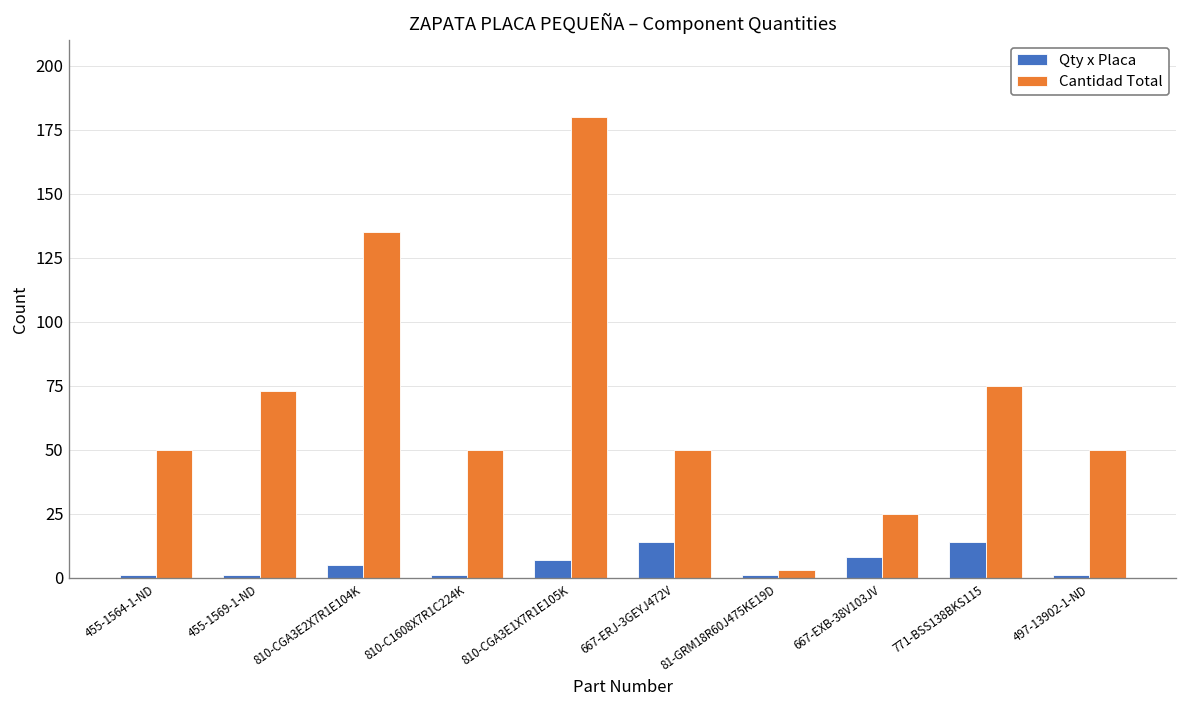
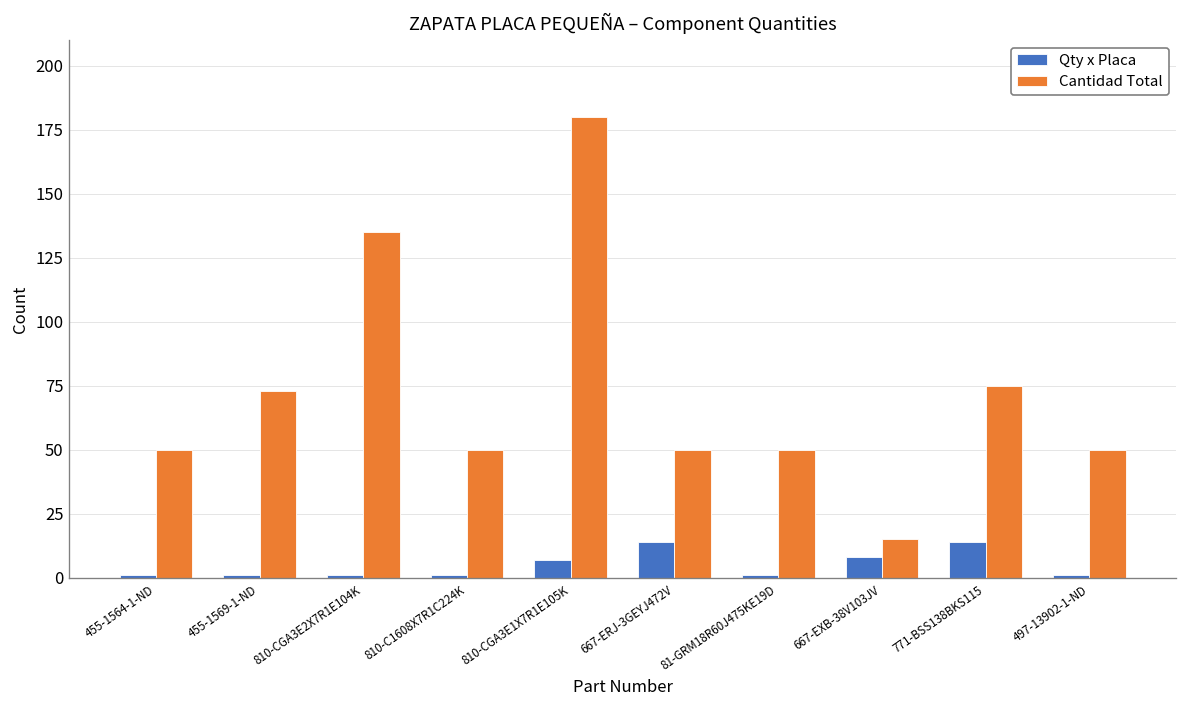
  {
    "Qty x Placa": {
-     "810-CGA3E2X7R1E104K": 5,
+     "810-CGA3E2X7R1E104K": 1,
      "810-CGA3E1X7R1E105K": 7,
      "667-ERJ-3GEYJ472V": 14,
      "667-EXB-38V103JV": 8,
      "771-BSS138BKS115": 14
    },
    "Cantidad Total": {
      "455-1564-1-ND": 50,
      "455-1569-1-ND": 73,
      "810-CGA3E2X7R1E104K": 135,
      "810-C1608X7R1C224K": 50,
      "810-CGA3E1X7R1E105K": 180,
      "667-ERJ-3GEYJ472V": 50,
-     "81-GRM18R60J475KE19D": 3,
-     "667-EXB-38V103JV": 25,
+     "81-GRM18R60J475KE19D": 50,
+     "667-EXB-38V103JV": 15,
      "771-BSS138BKS115": 75,
      "497-13902-1-ND": 50
    }
  }
